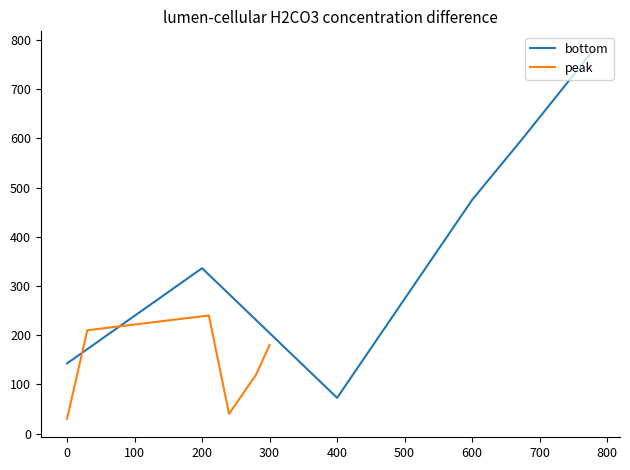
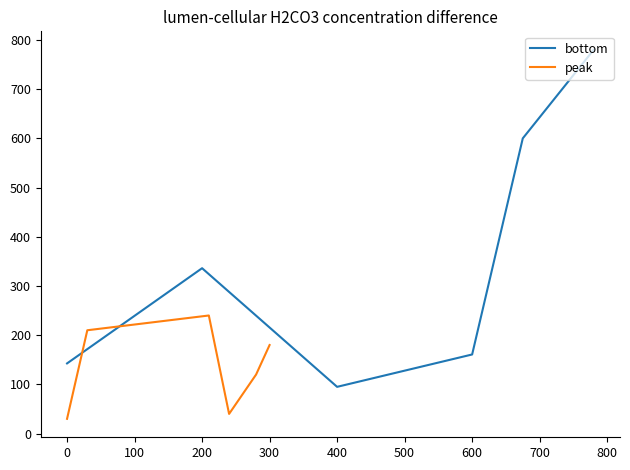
  {
    "bottom": {
      "0": 140,
      "200": 340,
-     "400": 70,
-     "600": 470
+     "400": 90,
+     "600": 160
    },
    "peak": {
      "0": 30,
      "300": 180
    }
  }
